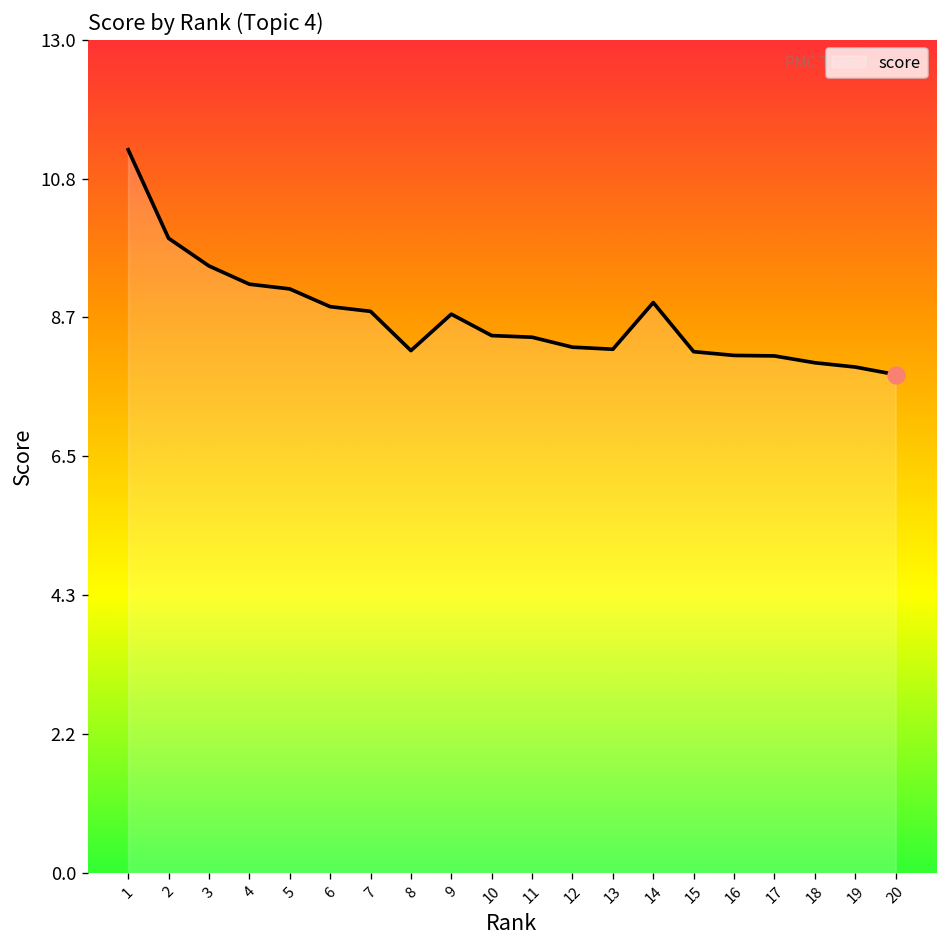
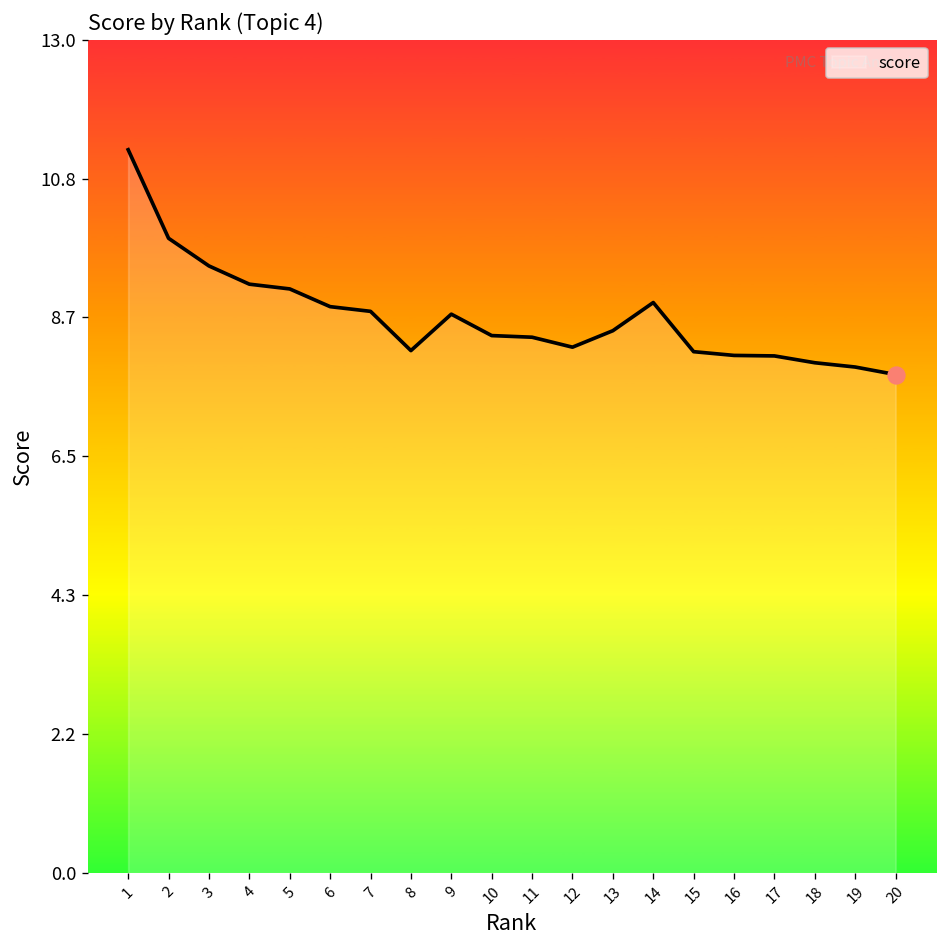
  {
    "score": {
      "1": 11.3,
      "2": 9.9,
      "3": 9.5,
      "4": 9.2,
      "5": 9.1,
      "6": 8.8,
      "7": 8.8,
      "8": 8.2,
      "9": 8.7,
      "10": 8.4,
      "11": 8.4,
      "12": 8.2,
-     "13": 8.2,
+     "13": 8.5,
      "14": 8.9,
      "15": 8.1,
      "16": 8.1,
      "17": 8.1,
      "18": 8.0,
      "19": 7.9
    }
  }
